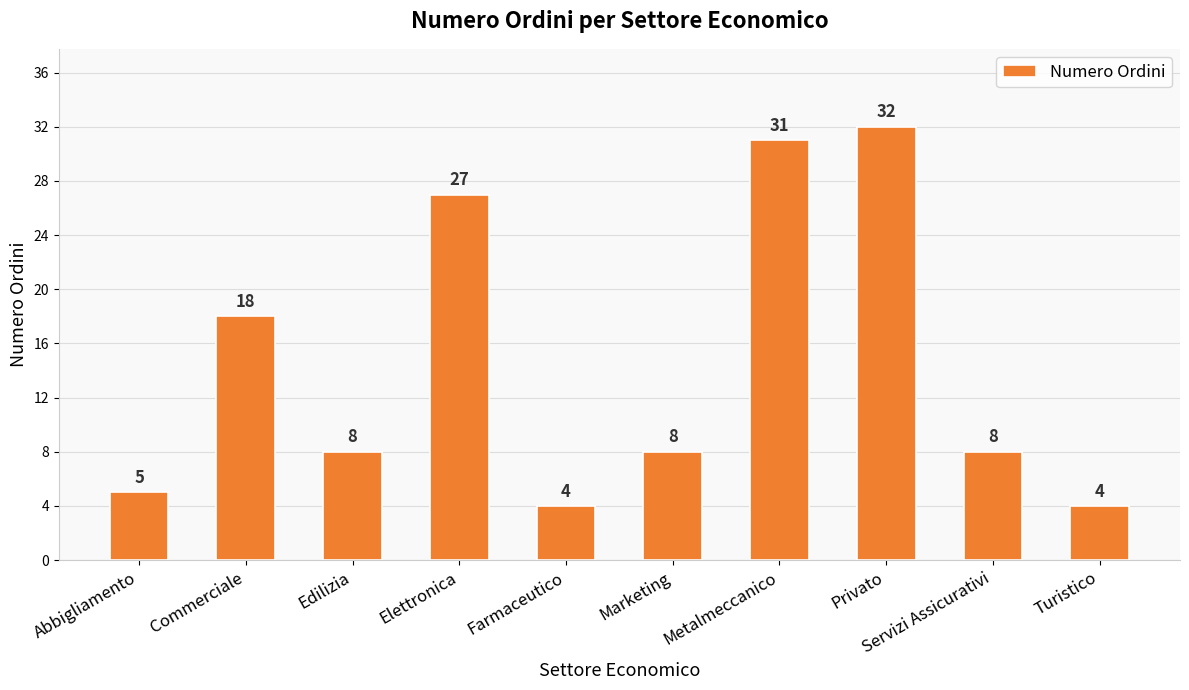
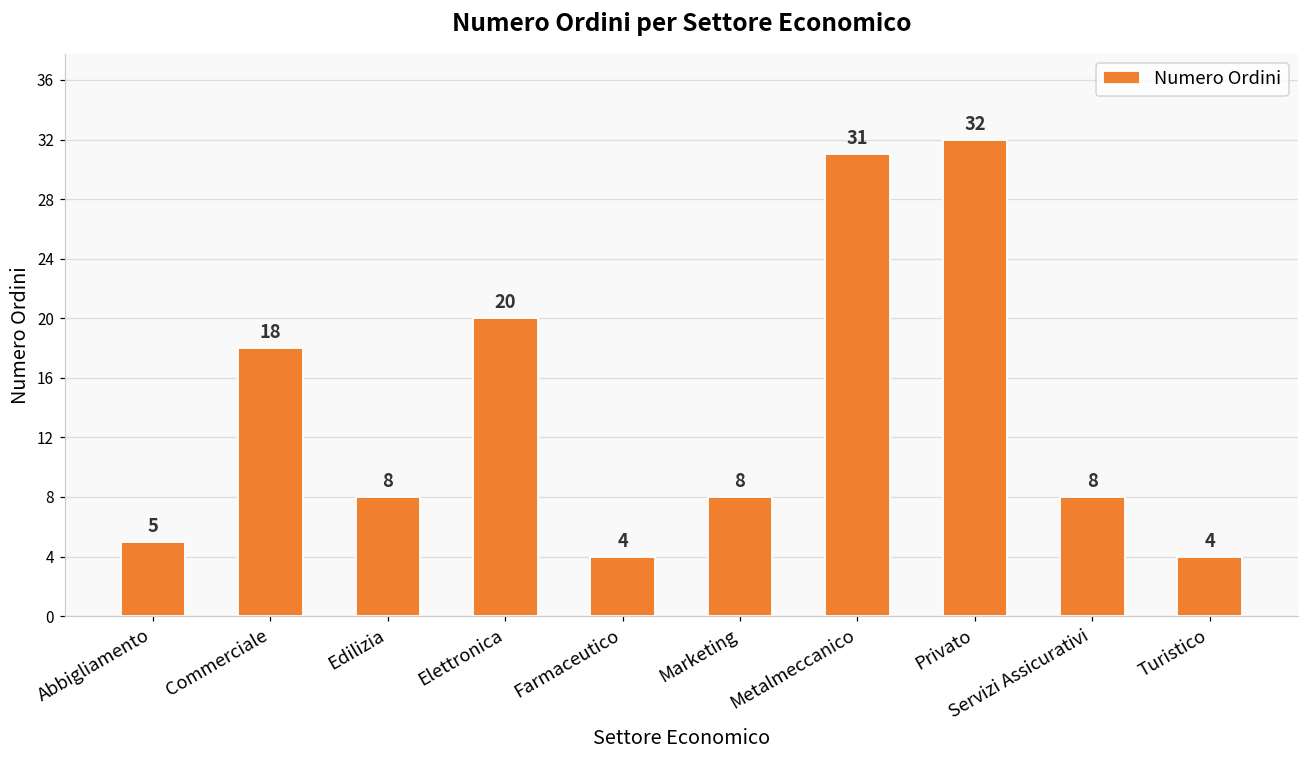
  {
    "Abbigliamento": 5,
    "Commerciale": 18,
    "Edilizia": 8,
-   "Elettronica": 27,
+   "Elettronica": 20,
    "Farmaceutico": 4,
    "Marketing": 8,
    "Metalmeccanico": 31,
    "Privato": 32,
    "Servizi Assicurativi": 8,
    "Turistico": 4
  }
